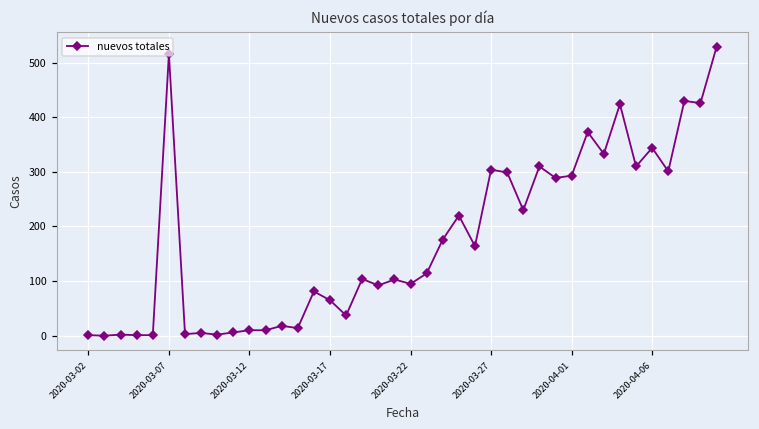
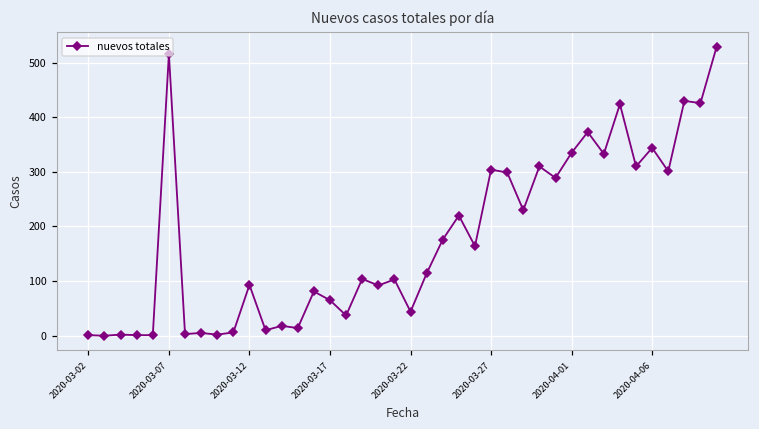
  {
    "2020-03-02": 0,
-   "2020-03-12": 10,
+   "2020-03-12": 90,
    "2020-03-17": 70,
-   "2020-03-22": 100,
+   "2020-03-22": 40,
    "2020-03-27": 300,
-   "2020-04-01": 290,
+   "2020-04-01": 340,
    "2020-04-06": 340
  }
